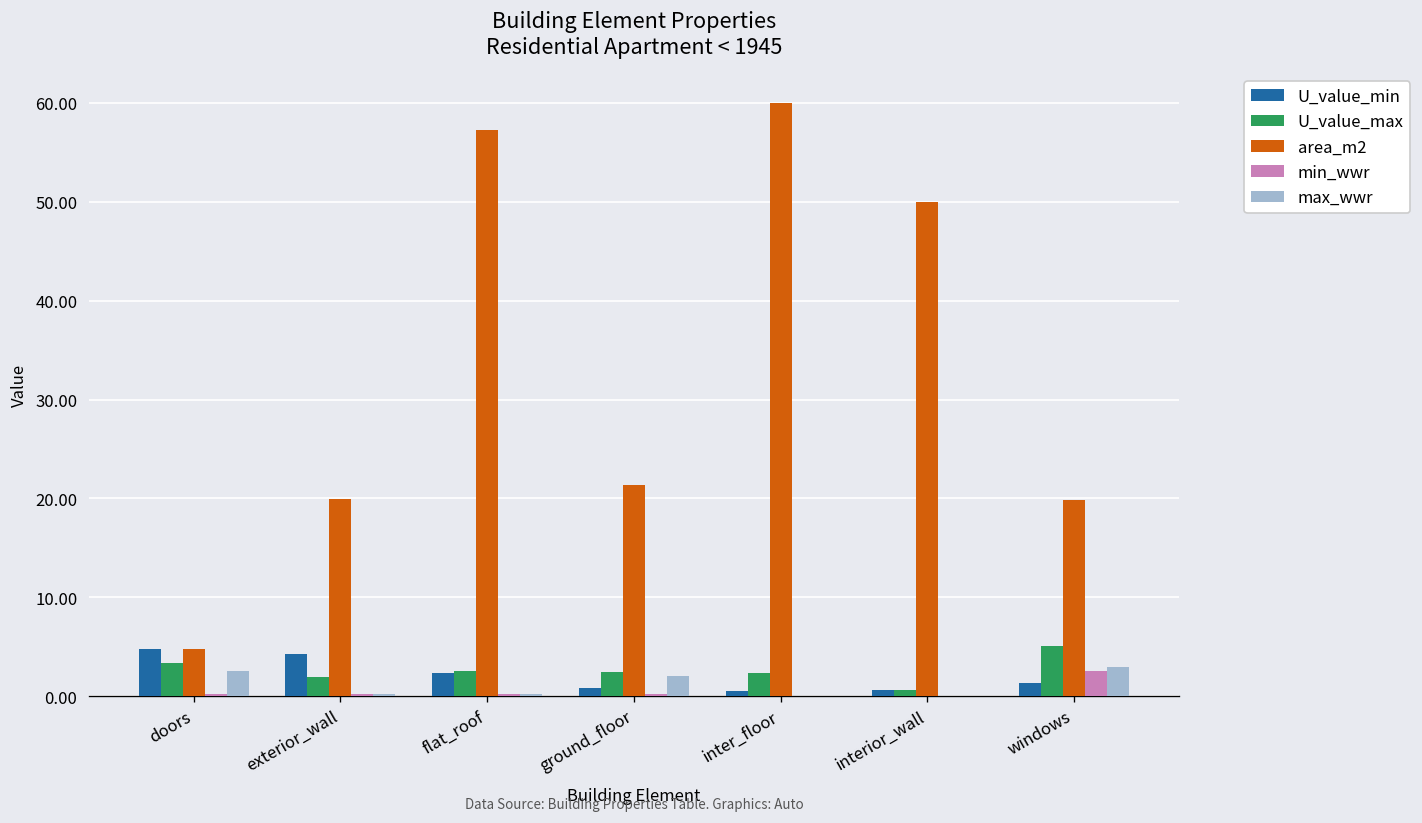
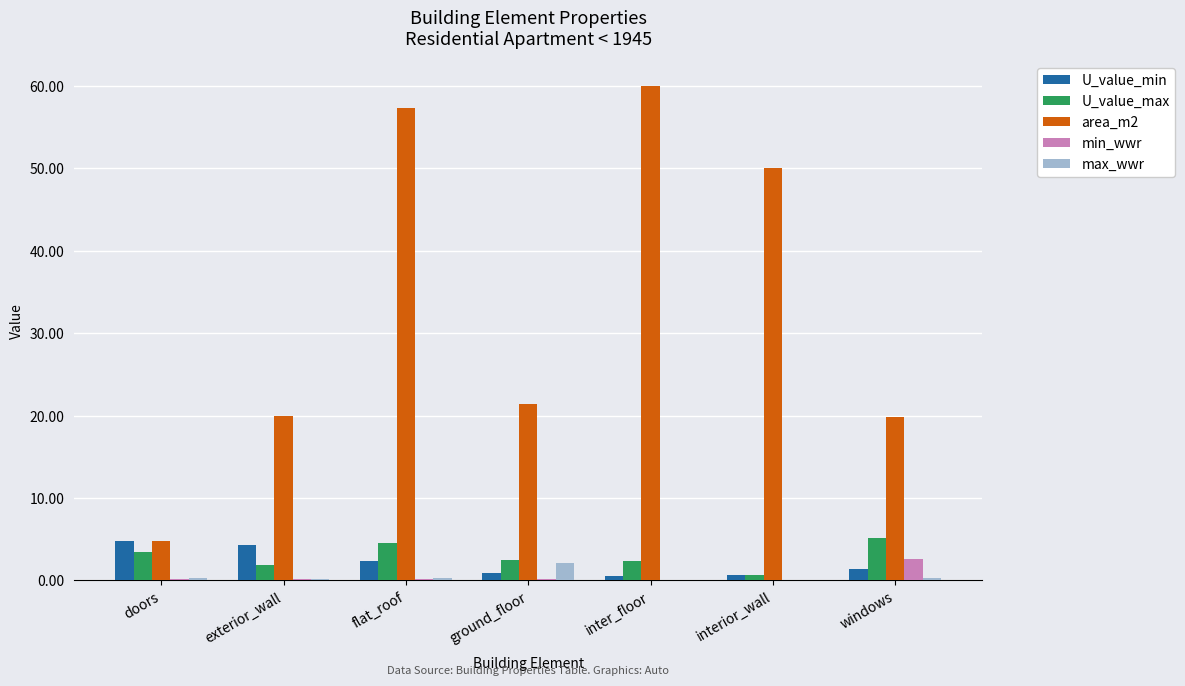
  {
    "U_value_min": {
      "doors": 5,
      "exterior_wall": 4,
      "flat_roof": 2,
      "ground_floor": 1,
      "inter_floor": 1,
      "interior_wall": 1,
      "windows": 1
    },
    "U_value_max": {
      "doors": 3,
      "exterior_wall": 2,
-     "flat_roof": 3,
+     "flat_roof": 4,
      "ground_floor": 2,
      "inter_floor": 2,
      "interior_wall": 1,
      "windows": 5
    },
    "area_m2": {
      "doors": 5,
      "exterior_wall": 20,
      "flat_roof": 57,
      "ground_floor": 21,
      "inter_floor": 60,
      "interior_wall": 50,
      "windows": 20
    },
    "min_wwr": {
      "inter_floor": 0,
      "interior_wall": 0,
      "windows": 3
    },
    "max_wwr": {
-     "doors": 3,
+     "doors": 0,
      "ground_floor": 2,
      "inter_floor": 0,
      "interior_wall": 0,
-     "windows": 3
+     "windows": 0
    }
  }
